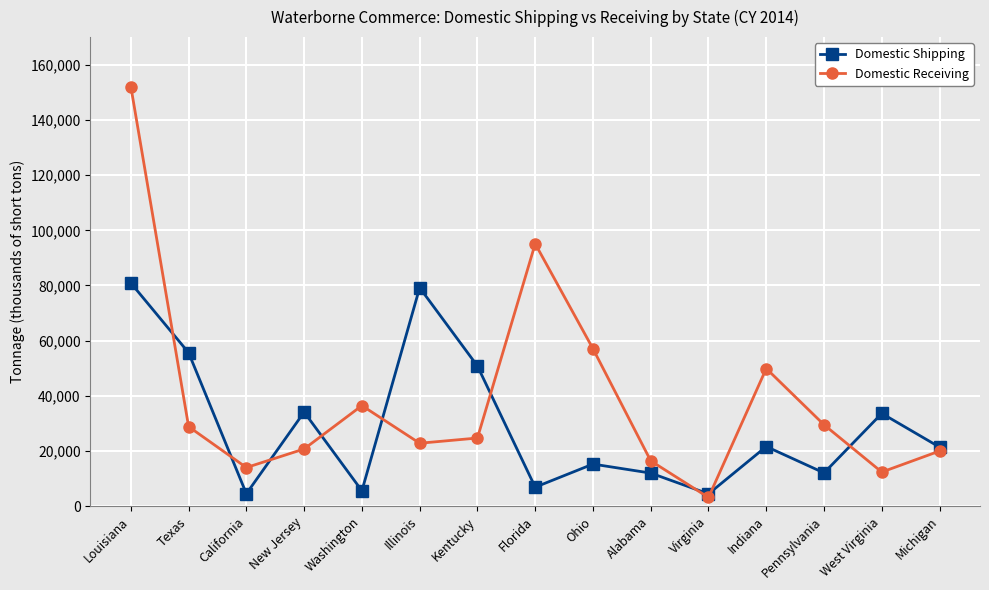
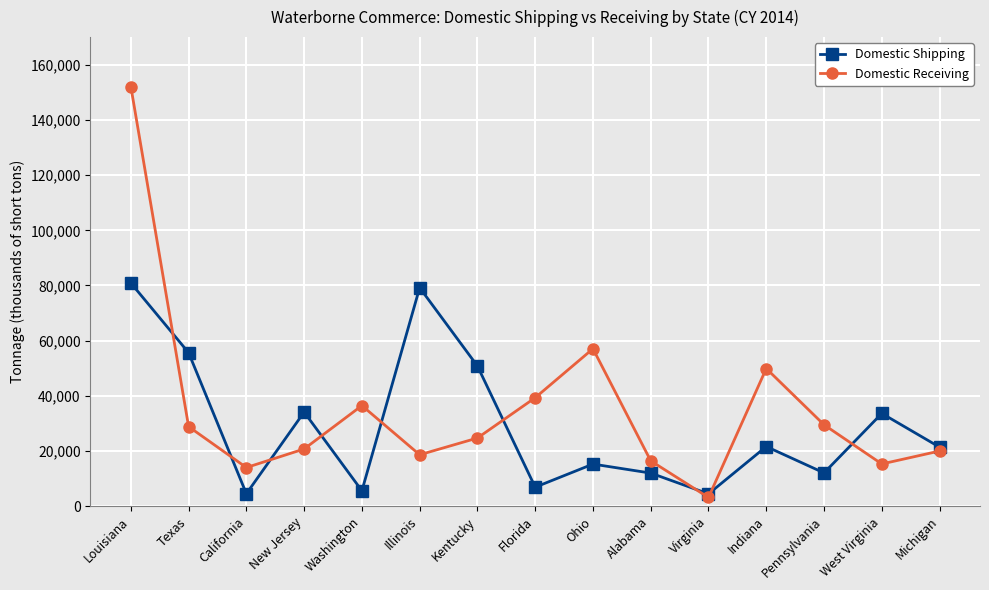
  {
    "Domestic Shipping": {
      "Louisiana": "81,000",
      "Texas": "56,000",
      "California": "5,000",
      "New Jersey": "34,000",
      "Washington": "6,000",
      "Illinois": "79,000",
      "Kentucky": "51,000",
      "Florida": "7,000",
      "Ohio": "15,000",
      "Alabama": "12,000",
      "Virginia": "4,000",
      "Indiana": "22,000",
      "Pennsylvania": "12,000",
      "West Virginia": "34,000",
      "Michigan": "21,000"
    },
    "Domestic Receiving": {
      "Louisiana": "152,000",
      "Texas": "29,000",
      "California": "14,000",
      "New Jersey": "21,000",
      "Washington": "36,000",
-     "Illinois": "23,000",
+     "Illinois": "19,000",
      "Kentucky": "25,000",
-     "Florida": "95,000",
+     "Florida": "39,000",
      "Ohio": "57,000",
      "Alabama": "16,000",
      "Virginia": "3,000",
      "Indiana": "50,000",
      "Pennsylvania": "30,000",
-     "West Virginia": "12,000",
+     "West Virginia": "15,000",
      "Michigan": "20,000"
    }
  }
